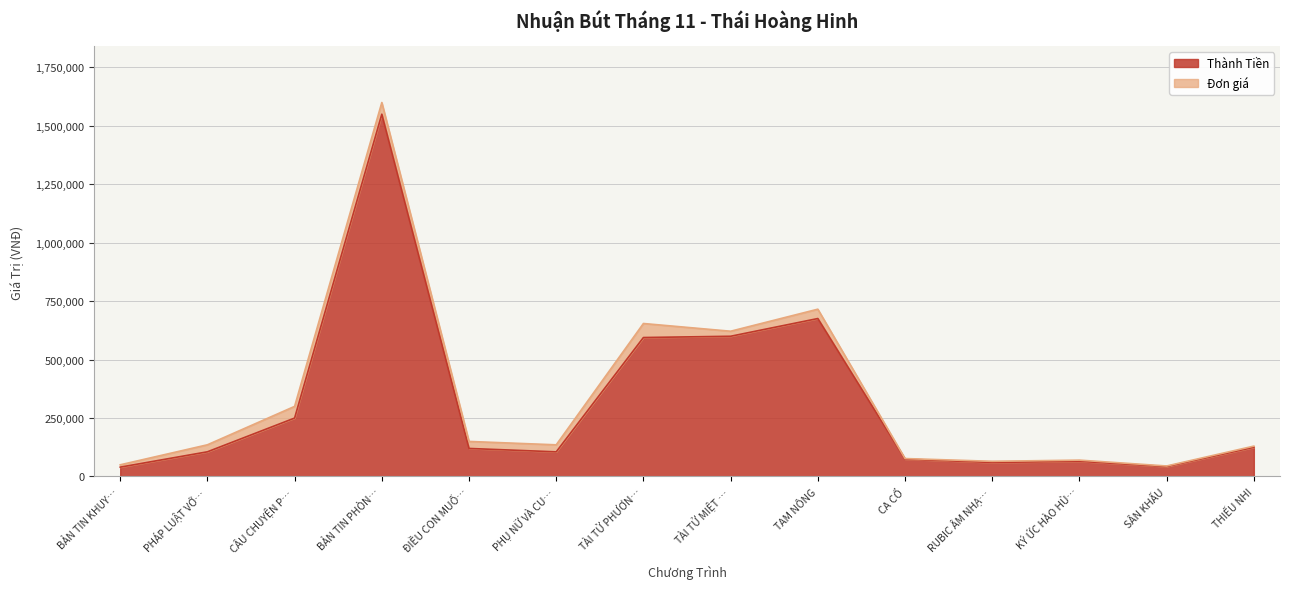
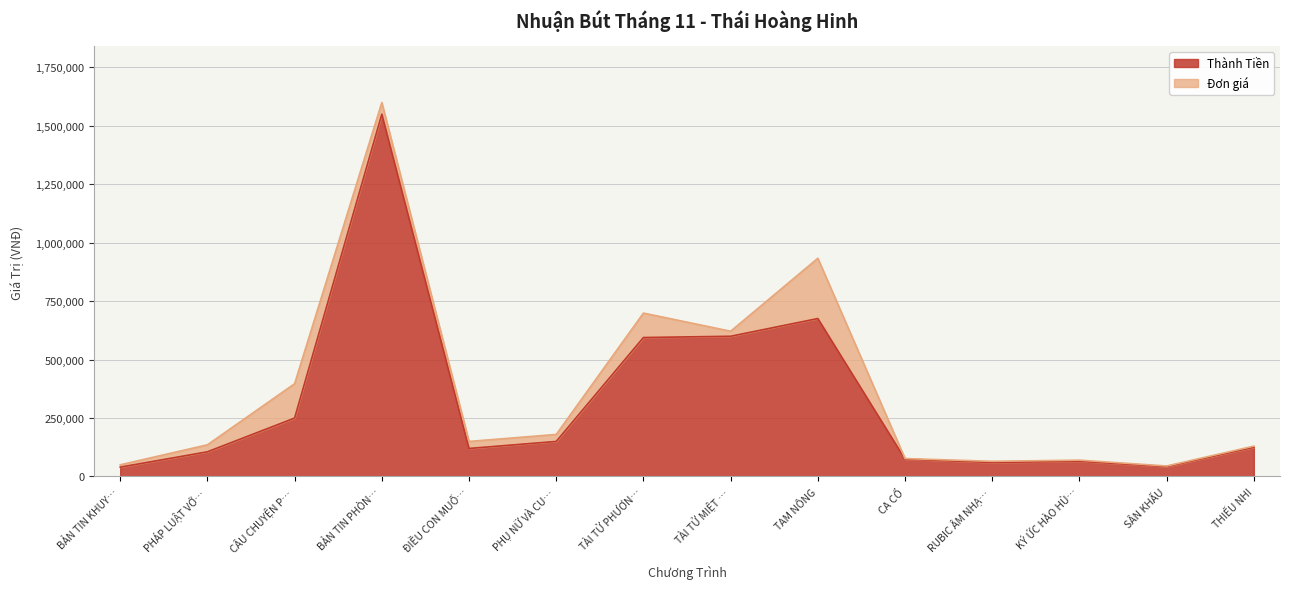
  {
    "Thành Tiền": {
      "PHÁP LUẬT VỚ…": "110,000",
      "CÂU CHUYỆN P…": "250,000",
      "BẢN TIN PHÒN…": "1,550,000",
      "ĐIỀU CON MUỐ…": "120,000",
-     "PHỤ NỮ VÀ CU…": "110,000",
+     "PHỤ NỮ VÀ CU…": "150,000",
      "TÀI TỬ PHƯƠN…": "590,000",
      "TÀI TỬ MIỆT …": "600,000",
      "TAM NÔNG": "680,000"
    },
    "Đơn giá": {
      "PHÁP LUẬT VỚ…": "30,000",
-     "CÂU CHUYỆN P…": "50,000",
+     "CÂU CHUYỆN P…": "150,000",
      "BẢN TIN PHÒN…": "50,000",
      "ĐIỀU CON MUỐ…": "30,000",
      "PHỤ NỮ VÀ CU…": "30,000",
-     "TÀI TỬ PHƯƠN…": "60,000",
+     "TÀI TỬ PHƯƠN…": "100,000",
      "TÀI TỬ MIỆT …": "20,000",
-     "TAM NÔNG": "40,000"
+     "TAM NÔNG": "260,000"
    }
  }
